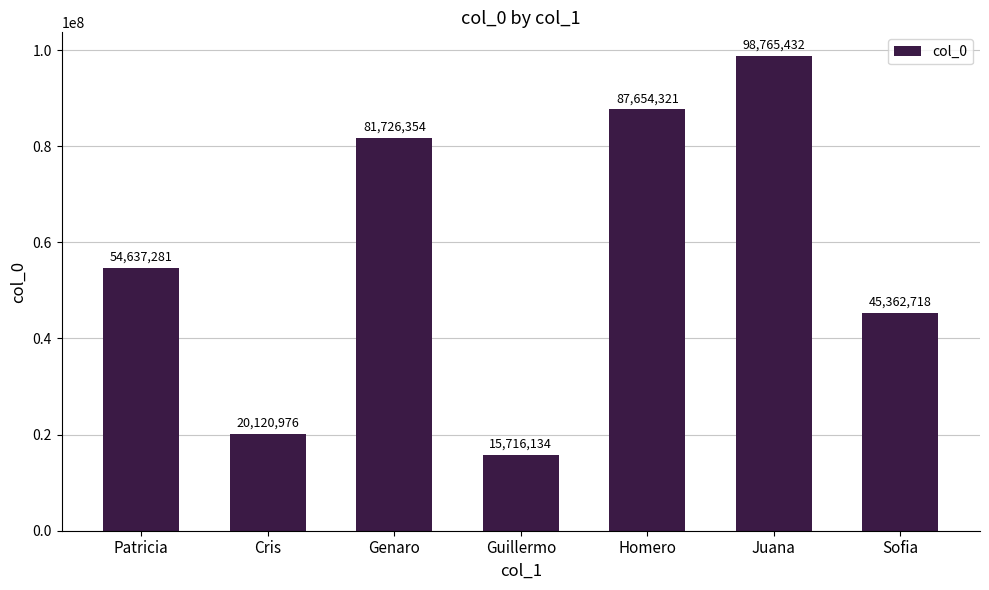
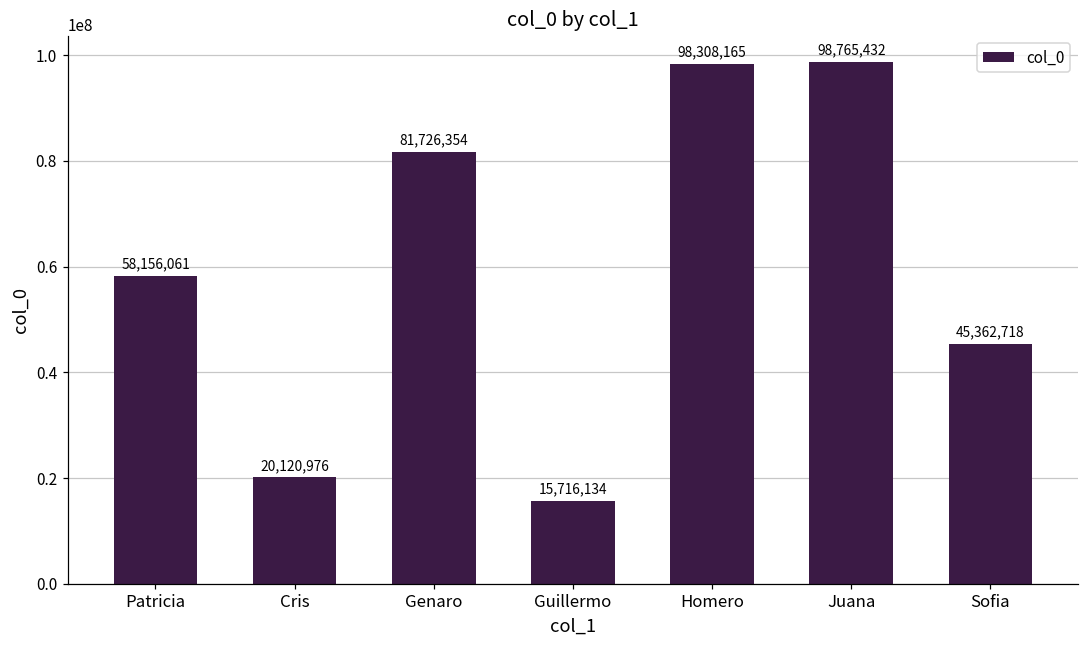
  {
-   "Patricia": "54,637,281",
+   "Patricia": "58,156,061",
    "Cris": "20,120,976",
    "Genaro": "81,726,354",
    "Guillermo": "15,716,134",
-   "Homero": "87,654,321",
+   "Homero": "98,308,165",
    "Juana": "98,765,432",
    "Sofia": "45,362,718"
  }
